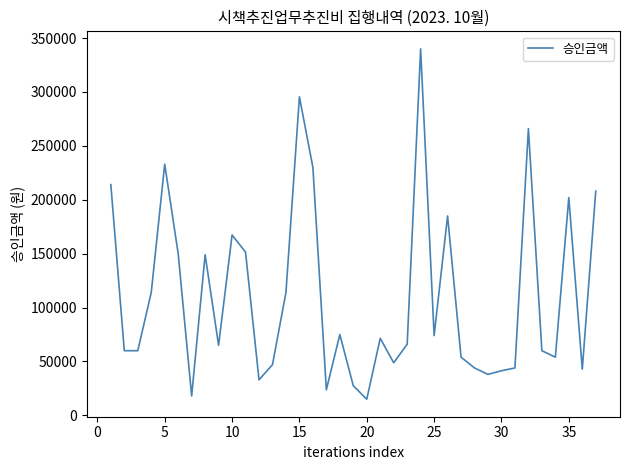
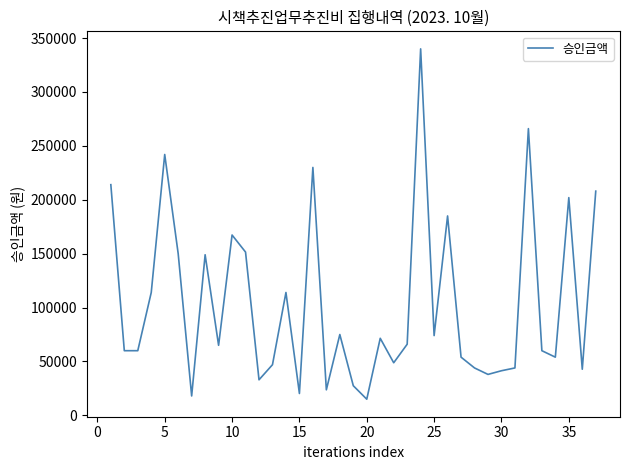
  {
-   "5": 233000,
+   "5": 242000,
    "10": 167000,
-   "15": 296000,
+   "15": 20000,
    "20": 15000,
    "25": 74000,
    "30": 41000,
    "35": 202000
  }
